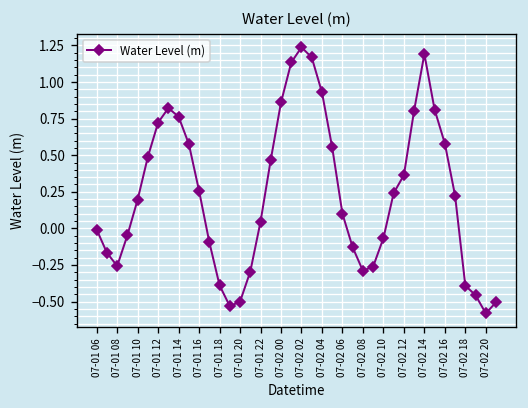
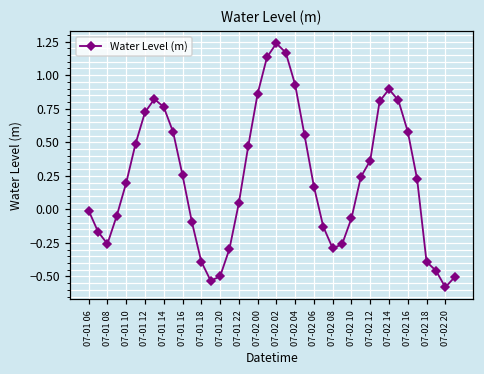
  {
    "07-01 06": -0.01,
    "07-01 08": -0.26,
    "07-01 10": 0.20,
    "07-01 12": 0.72,
    "07-01 14": 0.76,
    "07-01 16": 0.26,
    "07-01 18": -0.39,
    "07-01 20": -0.50,
    "07-01 22": 0.05,
    "07-02 00": 0.86,
    "07-02 02": 1.24,
    "07-02 04": 0.93,
-   "07-02 06": 0.10,
+   "07-02 06": 0.17,
    "07-02 08": -0.29,
    "07-02 10": -0.07,
    "07-02 12": 0.36,
-   "07-02 14": 1.19,
+   "07-02 14": 0.90,
    "07-02 16": 0.58,
    "07-02 18": -0.39,
    "07-02 20": -0.58
  }
